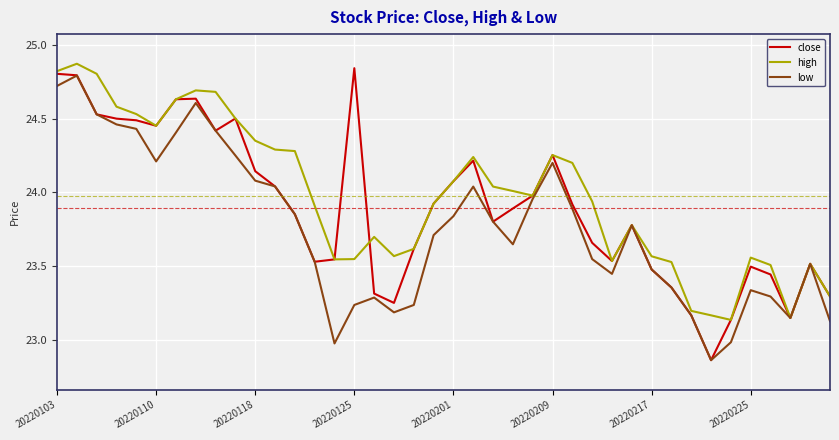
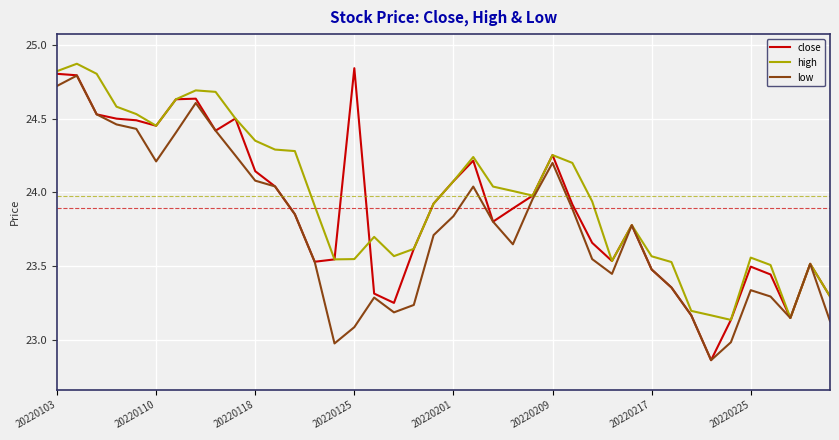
  {
    "close": {
      "20220103": 24.80,
      "20220118": 24.14,
      "20220125": 24.84,
      "20220225": 23.50
    },
    "high": {
      "20220103": 24.82,
      "20220118": 24.35,
      "20220125": 23.55,
      "20220217": 23.57,
      "20220225": 23.56
    },
    "low": {
      "20220103": 24.72,
      "20220110": 24.21,
      "20220118": 24.08,
-     "20220125": 23.24,
+     "20220125": 23.09,
      "20220201": 23.84,
      "20220209": 24.20,
      "20220225": 23.34
    }
  }
